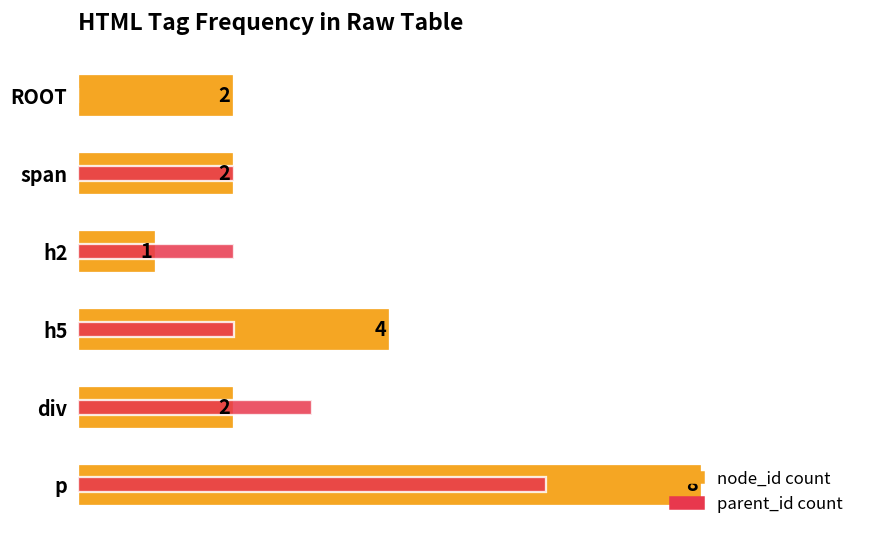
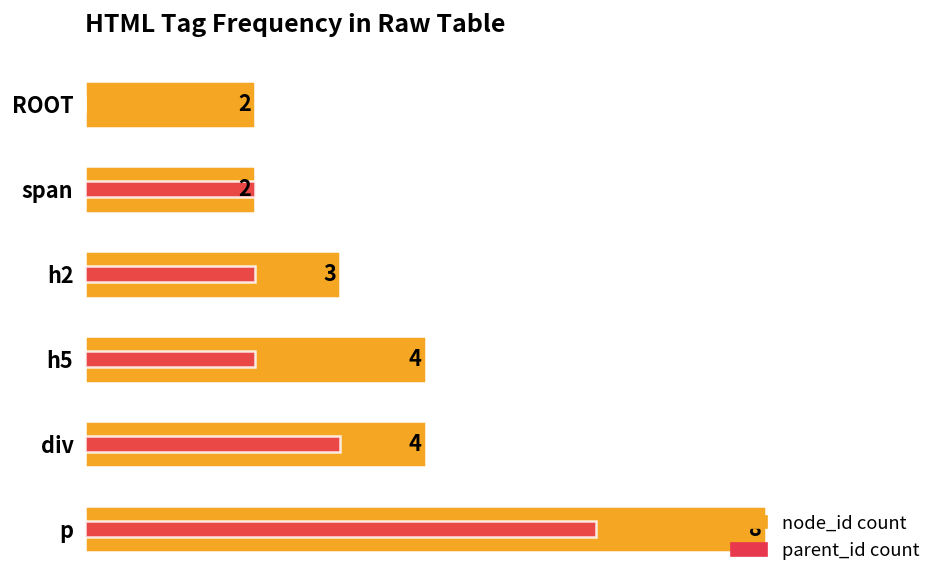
  {
    "node_id count": {
      "ROOT": 2,
-     "h2": 1,
+     "h2": 3,
      "h5": 4,
-     "div": 2,
+     "div": 4,
      "p": 8
    },
    "parent_id count": {
      "span": 2
    }
  }
